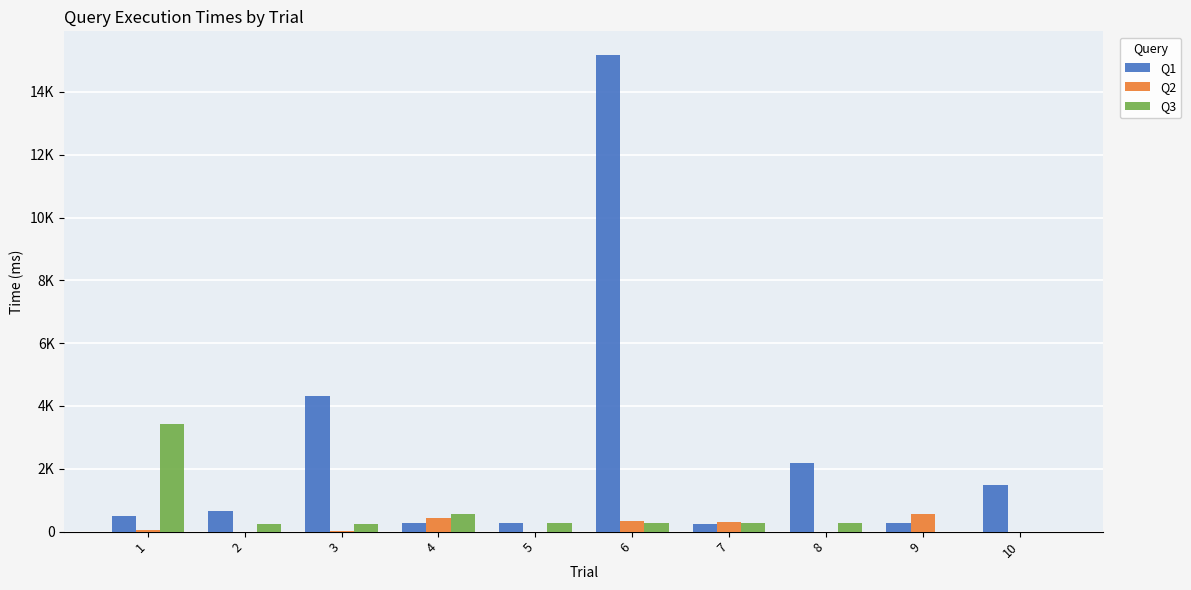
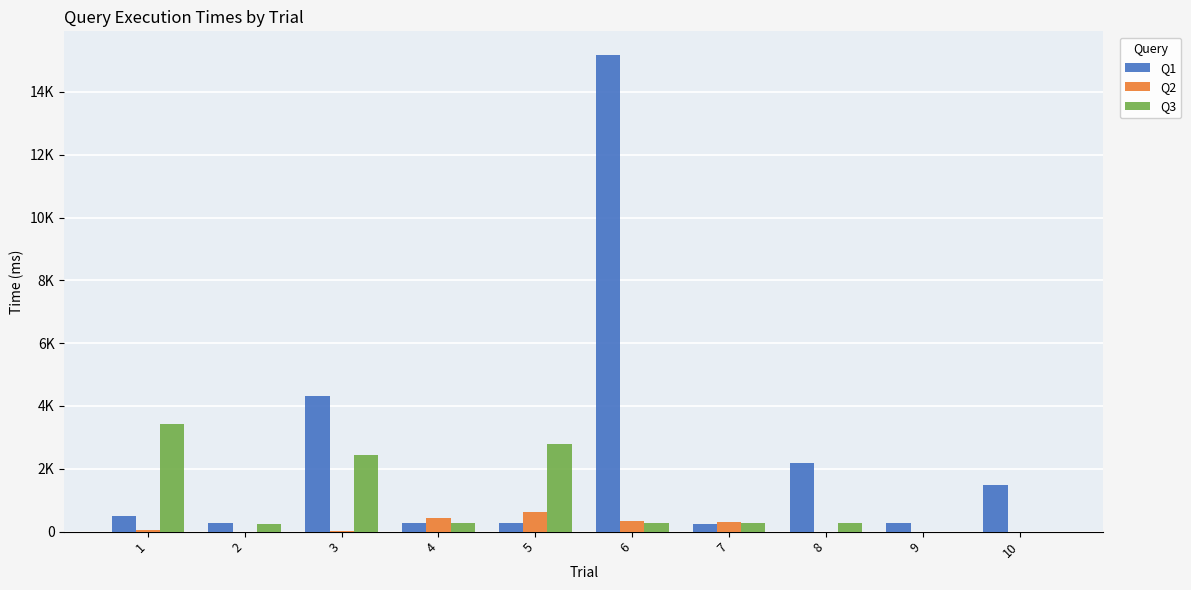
  {
    "Q1": {
      "1": 500,
-     "2": 600,
+     "2": 300,
      "3": 4300,
      "4": 300,
      "5": 300,
      "6": 15200,
      "7": 300,
      "8": 2200,
      "9": 300,
      "10": 1500
    },
    "Q2": {
      "4": 400,
-     "5": 0,
+     "5": 600,
      "6": 300,
      "7": 300,
-     "9": 600
+     "9": 0
    },
    "Q3": {
      "1": 3400,
      "2": 200,
-     "3": 300,
-     "4": 600,
-     "5": 300,
+     "3": 2400,
+     "4": 300,
+     "5": 2800,
      "6": 300,
      "7": 300,
      "8": 300,
      "9": 0,
      "10": 0
    }
  }
